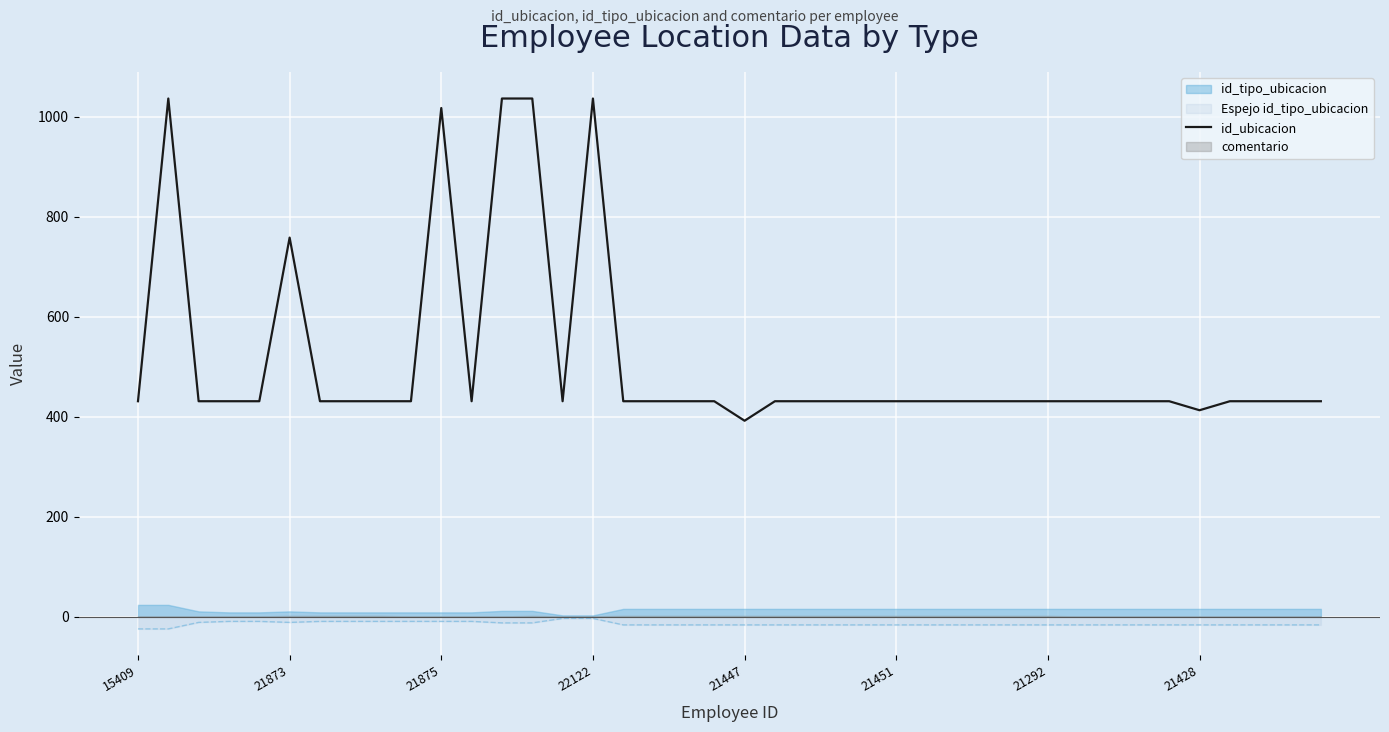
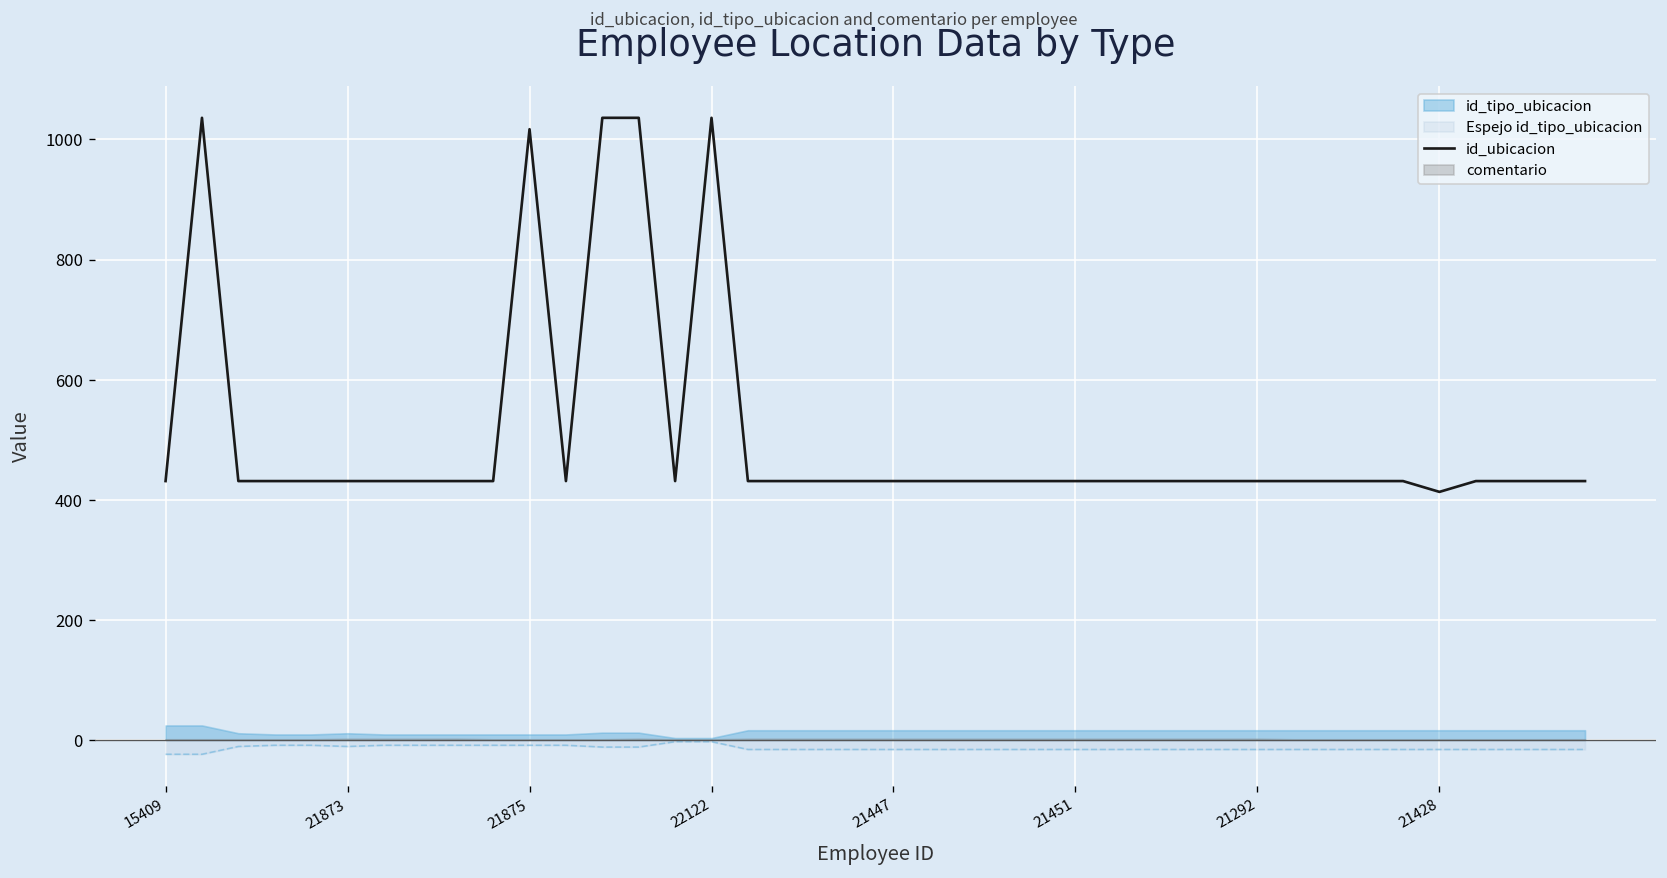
  {
    "id_ubicacion": {
      "15409": 430,
-     "21873": 760,
+     "21873": 430,
      "21875": 1020,
      "22122": 1040,
-     "21447": 390,
+     "21447": 430,
      "21451": 430,
      "21292": 430,
      "21428": 410
    }
  }
